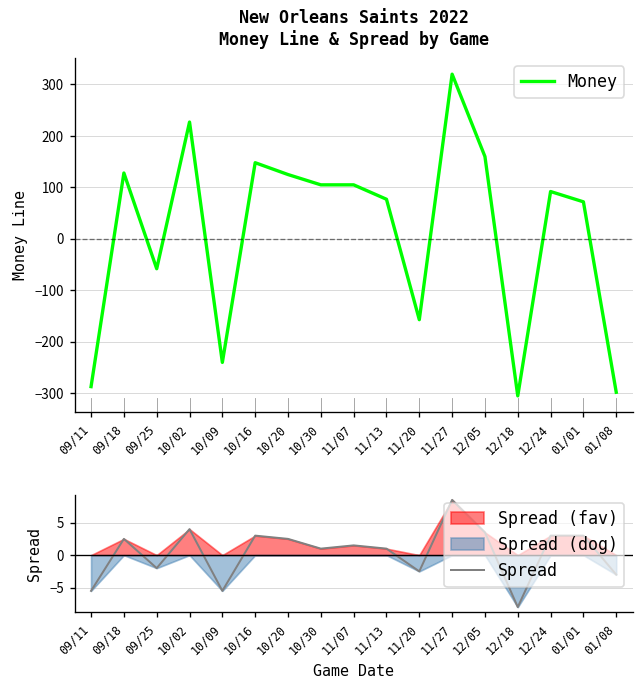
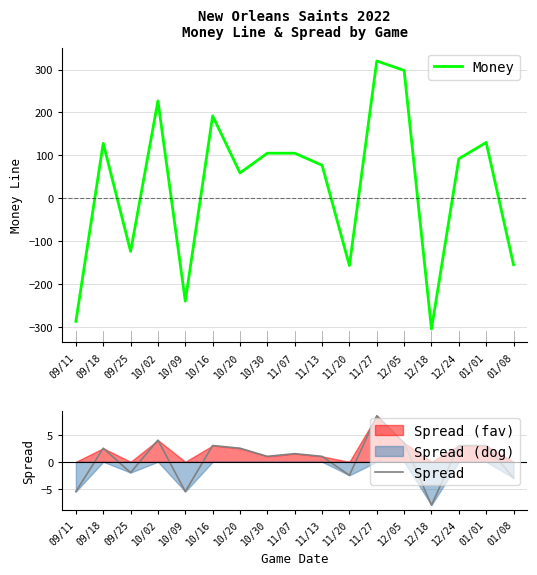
  {
    "New Orleans Saints 2022 Money Line & Spread by Game": {
      "09/11": -290,
      "09/18": 130,
-     "09/25": -60,
+     "09/25": -120,
      "10/02": 230,
      "10/09": -240,
-     "10/16": 150,
-     "10/20": 130,
+     "10/16": 190,
+     "10/20": 60,
      "10/30": 110,
      "11/07": 110,
      "11/13": 80,
      "11/20": -160,
      "11/27": 320,
-     "12/05": 160,
+     "12/05": 300,
      "12/18": -310,
      "12/24": 90,
-     "01/01": 70,
-     "01/08": -300
+     "01/01": 130,
+     "01/08": -160
    }
  }
